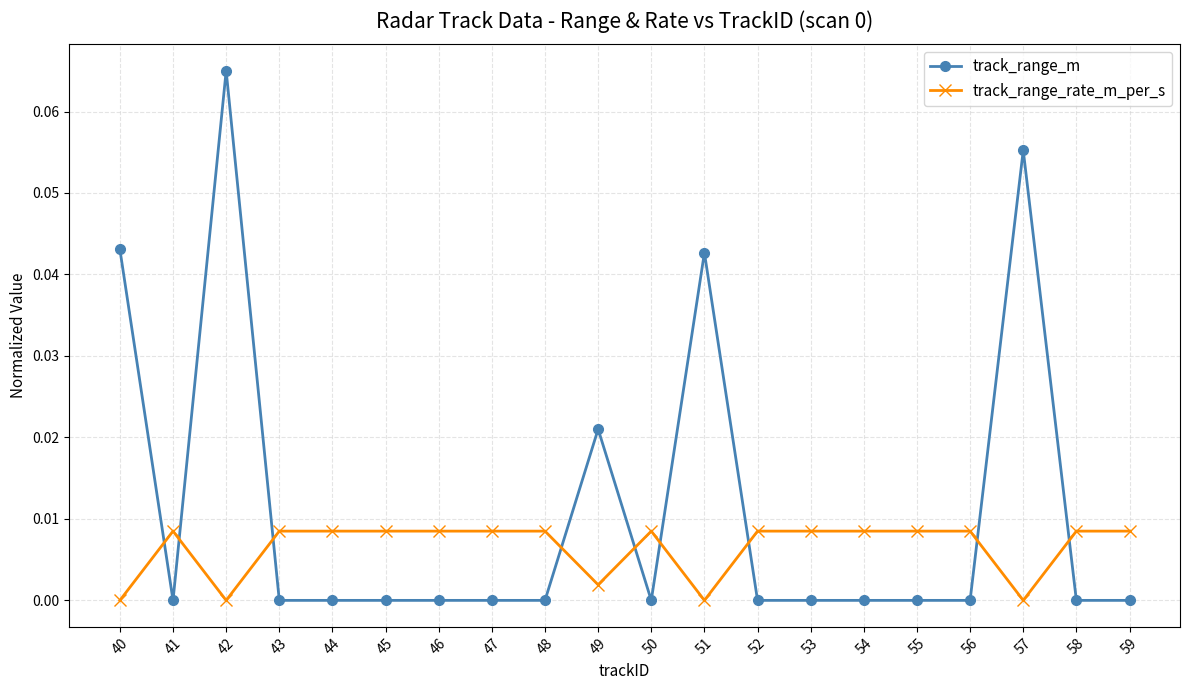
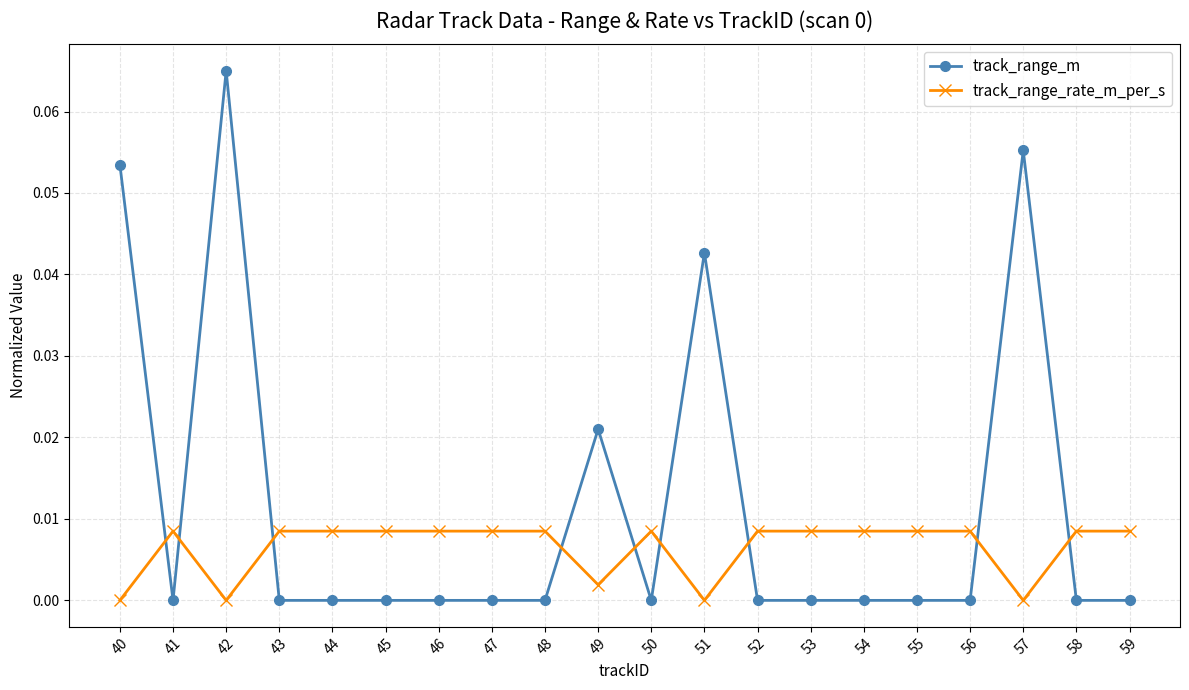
  {
    "track_range_m": {
-     "40": 0.043,
+     "40": 0.053,
      "41": 0.000,
      "42": 0.065,
      "43": 0.000,
      "44": 0.000,
      "45": 0.000,
      "46": 0.000,
      "47": 0.000,
      "48": 0.000,
      "49": 0.021,
      "50": 0.000,
      "51": 0.043,
      "52": 0.000,
      "53": 0.000,
      "54": 0.000,
      "55": 0.000,
      "56": 0.000,
      "57": 0.055,
      "58": 0.000,
      "59": 0.000
    },
    "track_range_rate_m_per_s": {
      "40": 0.000,
      "41": 0.009,
      "42": 0.000,
      "43": 0.009,
      "44": 0.009,
      "45": 0.009,
      "46": 0.009,
      "47": 0.009,
      "48": 0.009,
      "49": 0.002,
      "50": 0.009,
      "51": 0.000,
      "52": 0.009,
      "53": 0.009,
      "54": 0.009,
      "55": 0.009,
      "56": 0.009,
      "57": 0.000,
      "58": 0.009,
      "59": 0.009
    }
  }
